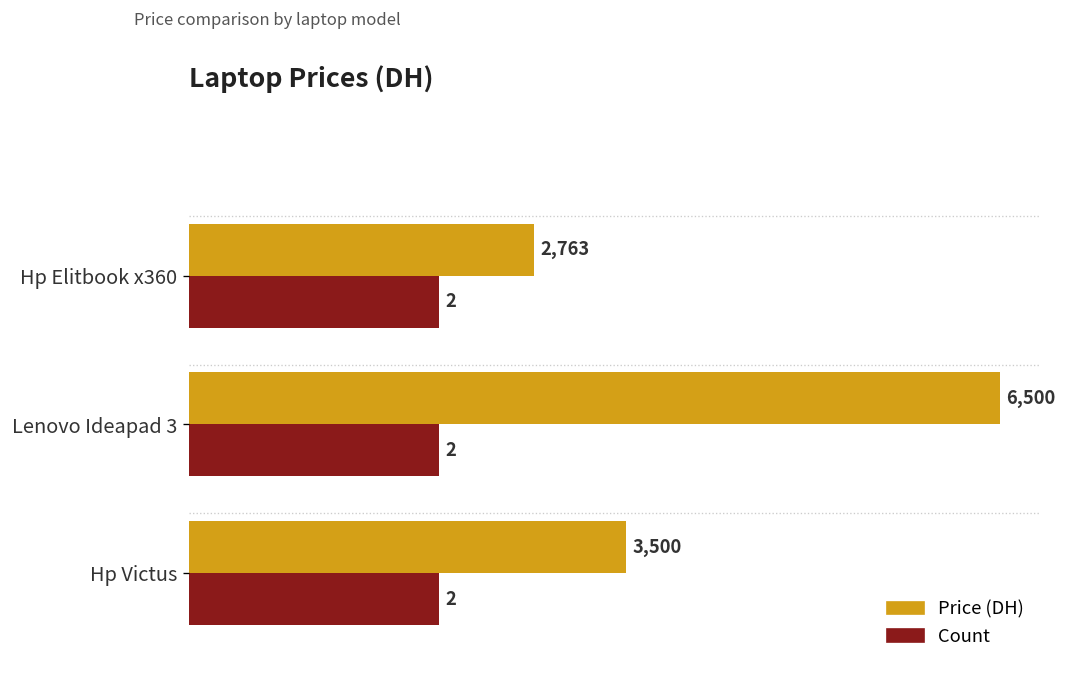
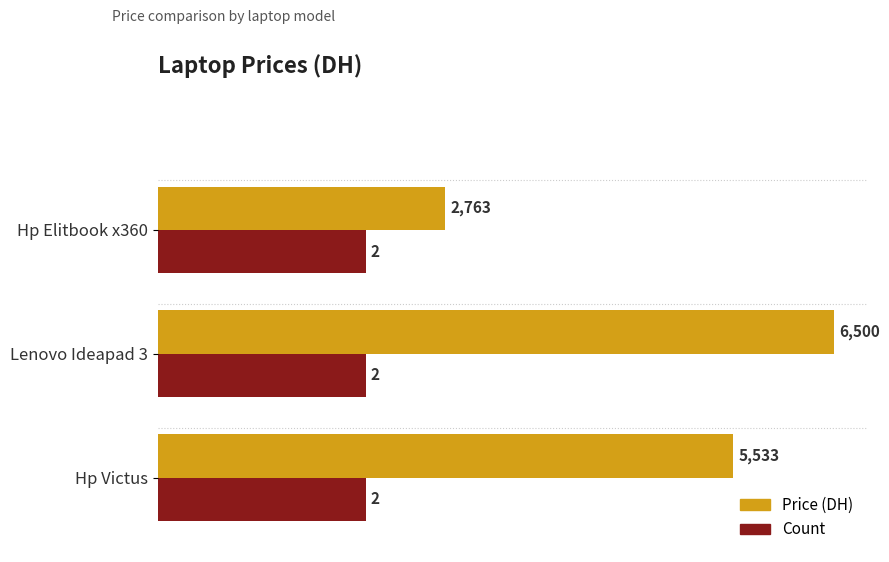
  {
    "Price (DH)": {
      "Hp Elitbook x360": "2,763",
      "Lenovo Ideapad 3": "6,500",
-     "Hp Victus": "3,500"
+     "Hp Victus": "5,533"
    }
  }
